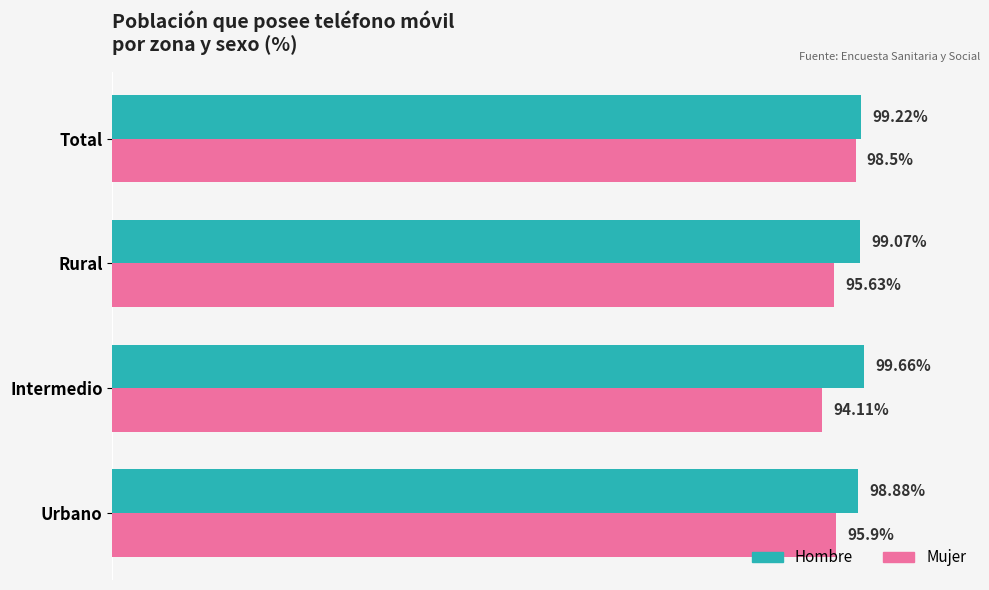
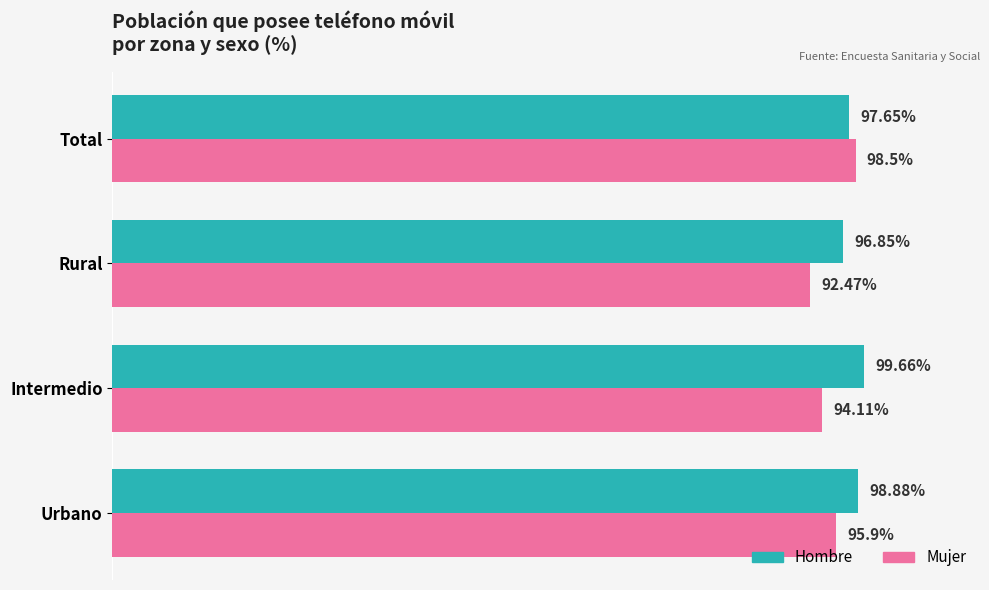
  {
    "Hombre": {
-     "Total": "99.22%",
-     "Rural": "99.07%",
+     "Total": "97.65%",
+     "Rural": "96.85%",
      "Intermedio": "99.66%",
      "Urbano": "98.88%"
    },
    "Mujer": {
      "Total": "98.5%",
-     "Rural": "95.63%",
+     "Rural": "92.47%",
      "Intermedio": "94.11%",
      "Urbano": "95.9%"
    }
  }
